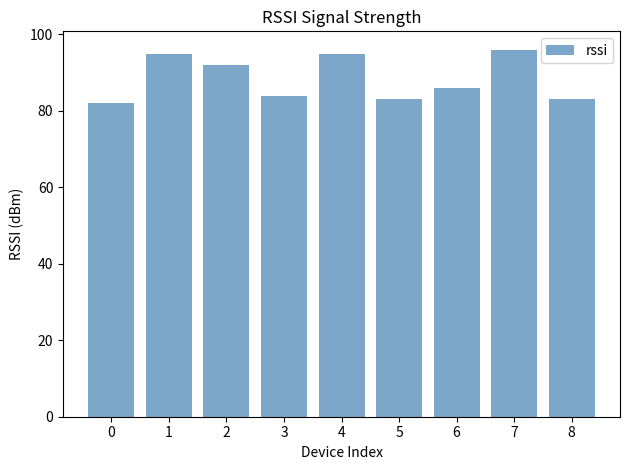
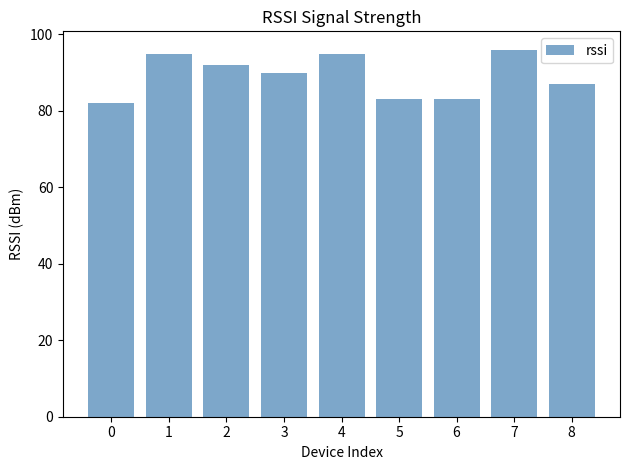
  {
    "0": 82,
    "1": 95,
    "2": 92,
-   "3": 84,
+   "3": 90,
    "4": 95,
    "5": 83,
-   "6": 86,
+   "6": 83,
    "7": 96,
-   "8": 83
+   "8": 87
  }
